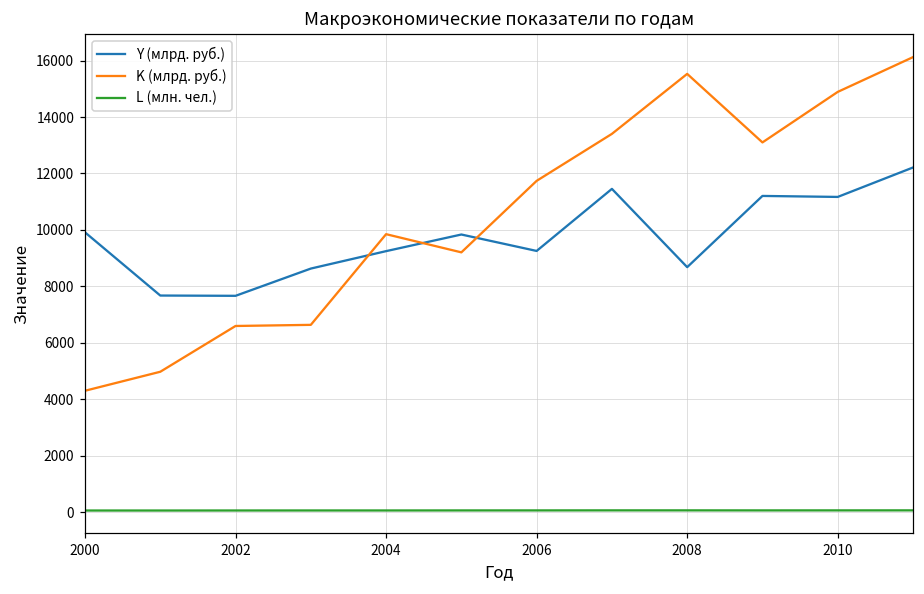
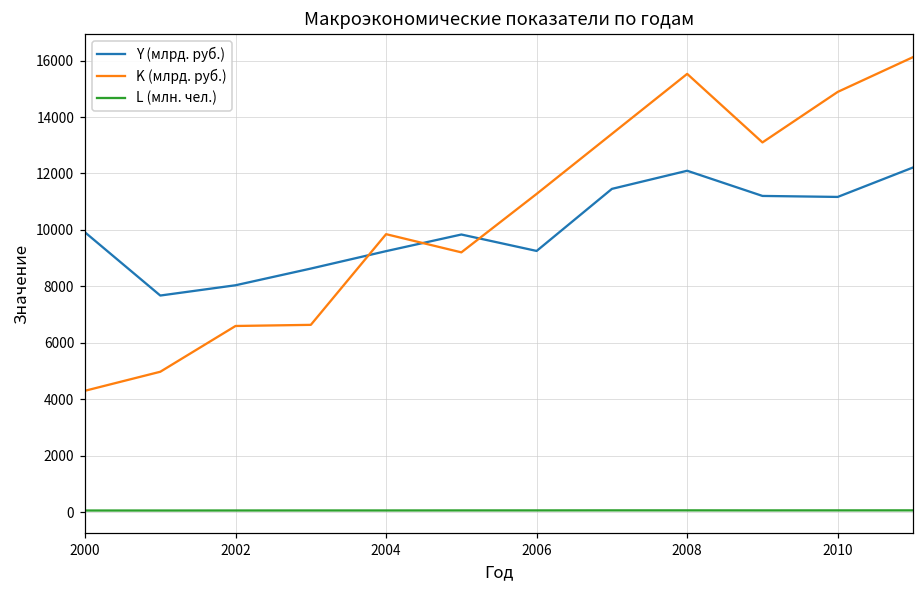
  {
    "Y (млрд. руб.)": {
      "2000": 9900,
-     "2002": 7700,
+     "2002": 8000,
      "2004": 9300,
      "2006": 9300,
-     "2008": 8700,
+     "2008": 12100,
      "2010": 11200
    },
    "K (млрд. руб.)": {
      "2000": 4300,
      "2002": 6600,
      "2004": 9900,
-     "2006": 11700,
+     "2006": 11300,
      "2008": 15500,
      "2010": 14900
    },
    "L (млн. чел.)": {
      "2000": 100,
      "2002": 100,
      "2004": 100,
      "2006": 100,
      "2008": 100,
      "2010": 100
    }
  }
